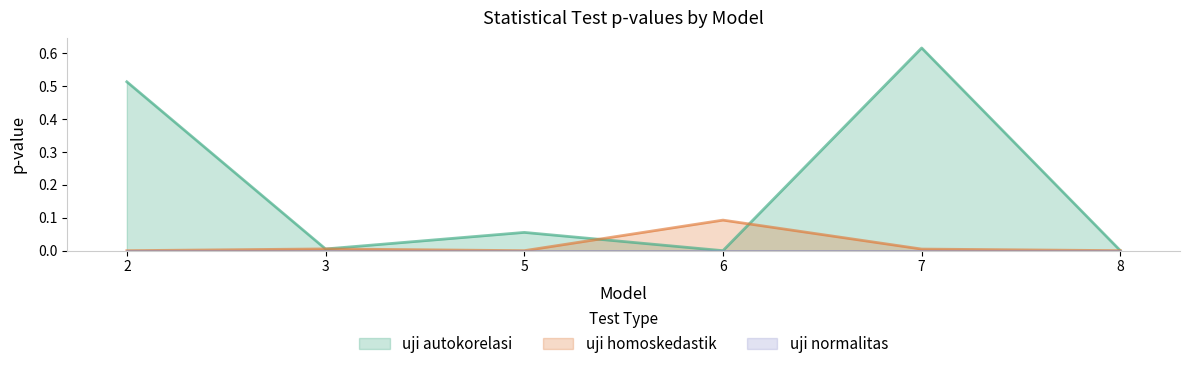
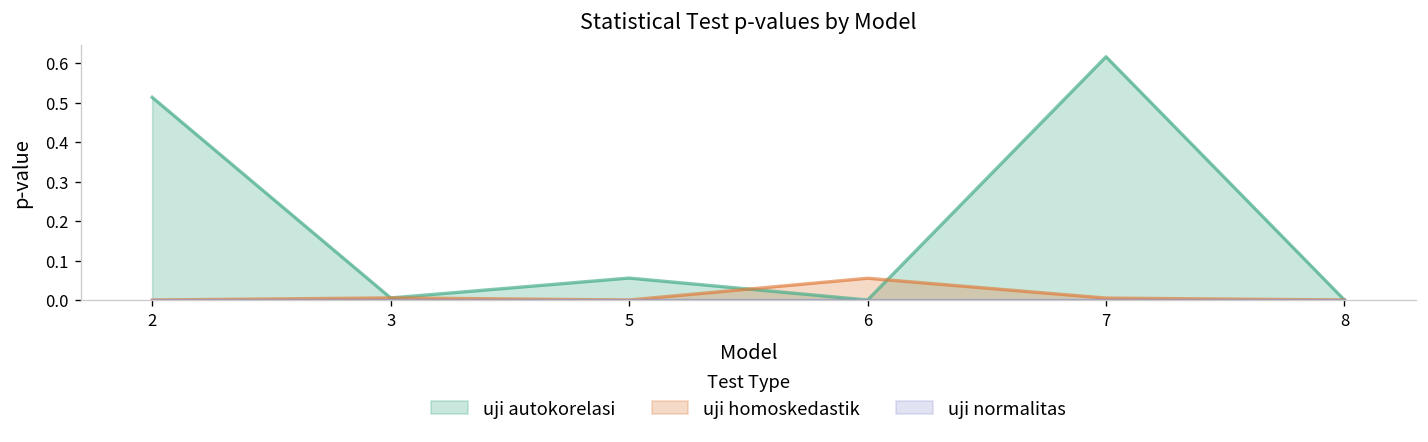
  {
    "uji homoskedastik": {
-     "6": 0.09
+     "6": 0.06
    }
  }
